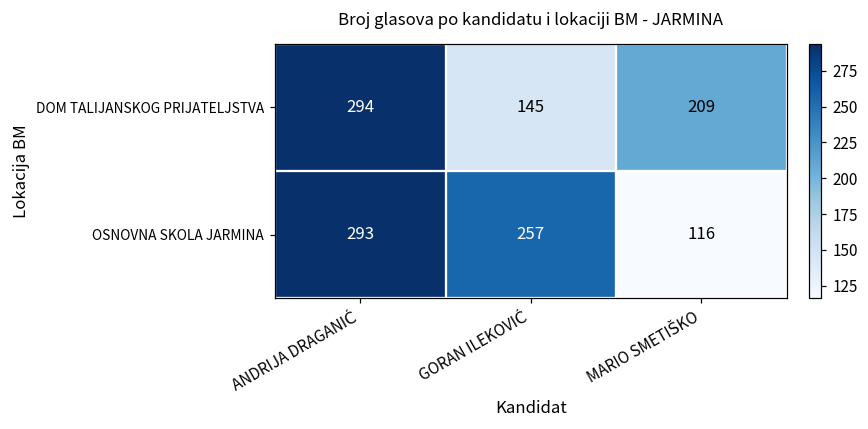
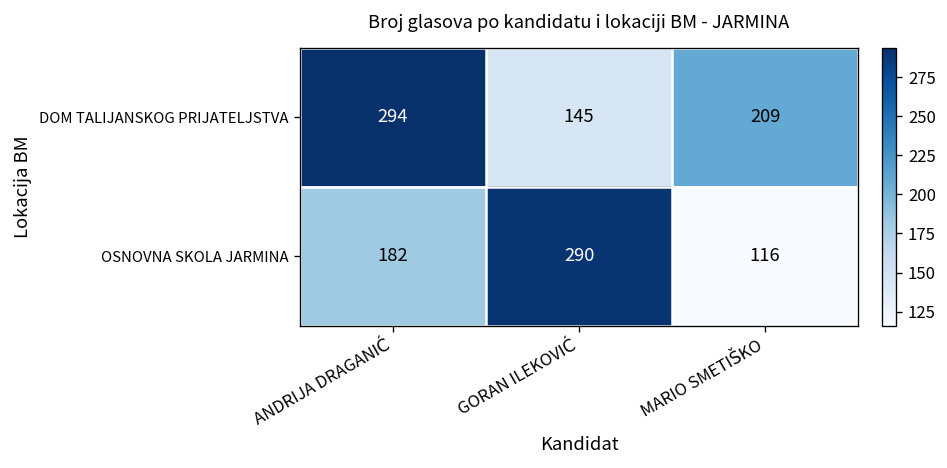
  {
    "DOM TALIJANSKOG PRIJATELJSTVA": {
      "ANDRIJA DRAGANIĆ": 294,
      "GORAN ILEKOVIĆ": 145,
      "MARIO SMETIŠKO": 209
    },
    "OSNOVNA SKOLA JARMINA": {
-     "ANDRIJA DRAGANIĆ": 293,
-     "GORAN ILEKOVIĆ": 257,
+     "ANDRIJA DRAGANIĆ": 182,
+     "GORAN ILEKOVIĆ": 290,
      "MARIO SMETIŠKO": 116
    }
  }
